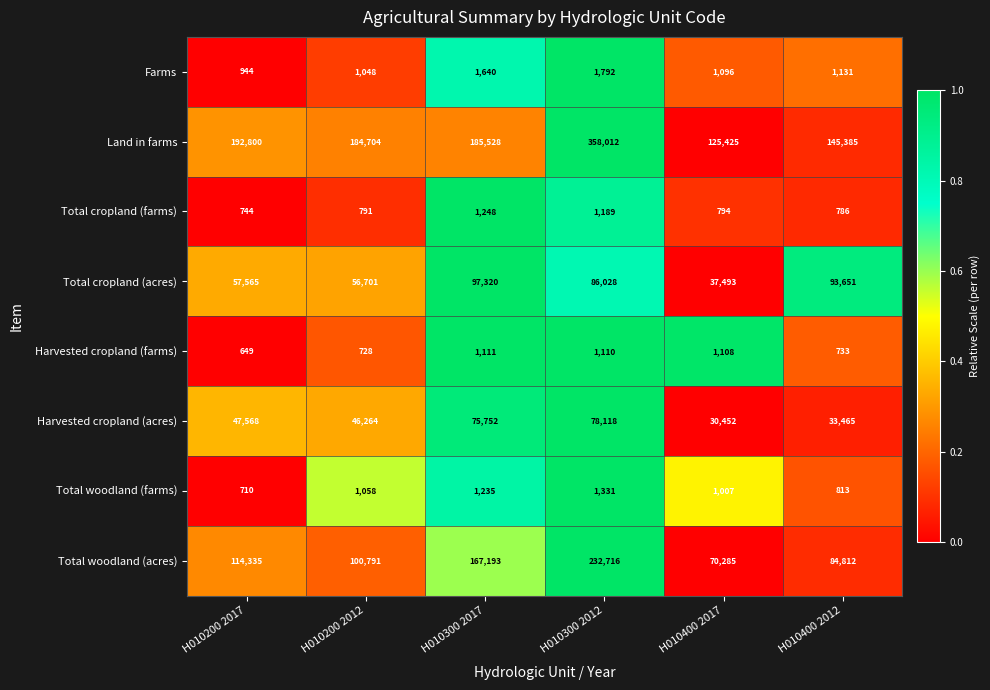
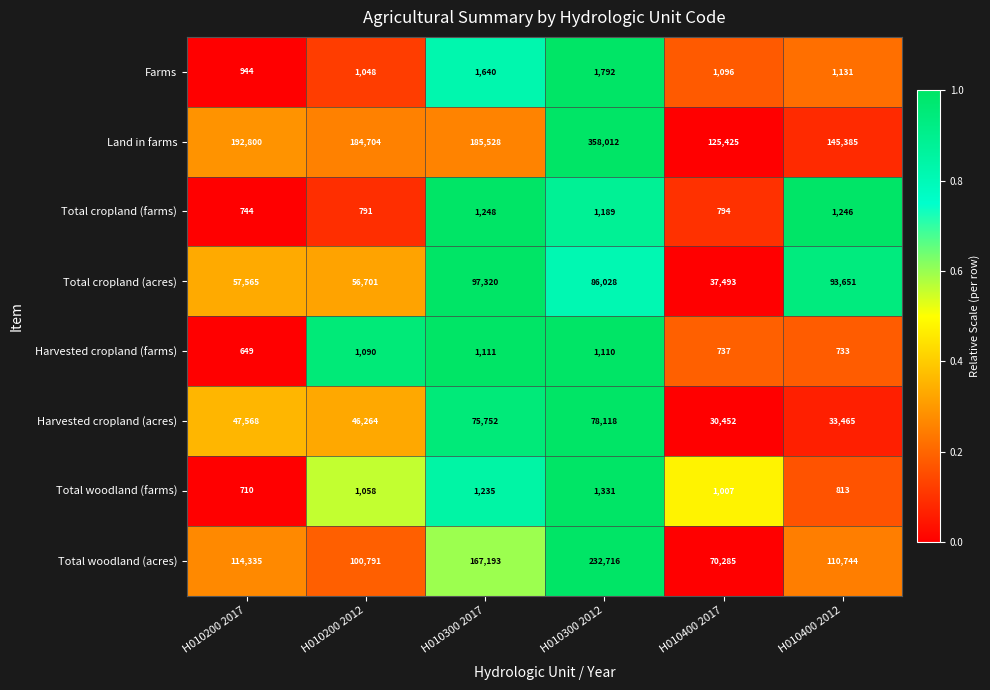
  {
    "Farms": {
      "H010200 2017": "944",
      "H010200 2012": "1,048",
      "H010300 2017": "1,640",
      "H010300 2012": "1,792",
      "H010400 2017": "1,096",
      "H010400 2012": "1,131"
    },
    "Land in farms": {
      "H010200 2017": "192,800",
      "H010200 2012": "184,704",
      "H010300 2017": "185,528",
      "H010300 2012": "358,012",
      "H010400 2017": "125,425",
      "H010400 2012": "145,385"
    },
    "Total cropland (farms)": {
      "H010200 2017": "744",
      "H010200 2012": "791",
      "H010300 2017": "1,248",
      "H010300 2012": "1,189",
      "H010400 2017": "794",
-     "H010400 2012": "786"
+     "H010400 2012": "1,246"
    },
    "Total cropland (acres)": {
      "H010200 2017": "57,565",
      "H010200 2012": "56,701",
      "H010300 2017": "97,320",
      "H010300 2012": "86,028",
      "H010400 2017": "37,493",
      "H010400 2012": "93,651"
    },
    "Harvested cropland (farms)": {
      "H010200 2017": "649",
-     "H010200 2012": "728",
+     "H010200 2012": "1,090",
      "H010300 2017": "1,111",
      "H010300 2012": "1,110",
-     "H010400 2017": "1,108",
+     "H010400 2017": "737",
      "H010400 2012": "733"
    },
    "Harvested cropland (acres)": {
      "H010200 2017": "47,568",
      "H010200 2012": "46,264",
      "H010300 2017": "75,752",
      "H010300 2012": "78,118",
      "H010400 2017": "30,452",
      "H010400 2012": "33,465"
    },
    "Total woodland (farms)": {
      "H010200 2017": "710",
      "H010200 2012": "1,058",
      "H010300 2017": "1,235",
      "H010300 2012": "1,331",
      "H010400 2017": "1,007",
      "H010400 2012": "813"
    },
    "Total woodland (acres)": {
      "H010200 2017": "114,335",
      "H010200 2012": "100,791",
      "H010300 2017": "167,193",
      "H010300 2012": "232,716",
      "H010400 2017": "70,285",
-     "H010400 2012": "84,812"
+     "H010400 2012": "110,744"
    }
  }
